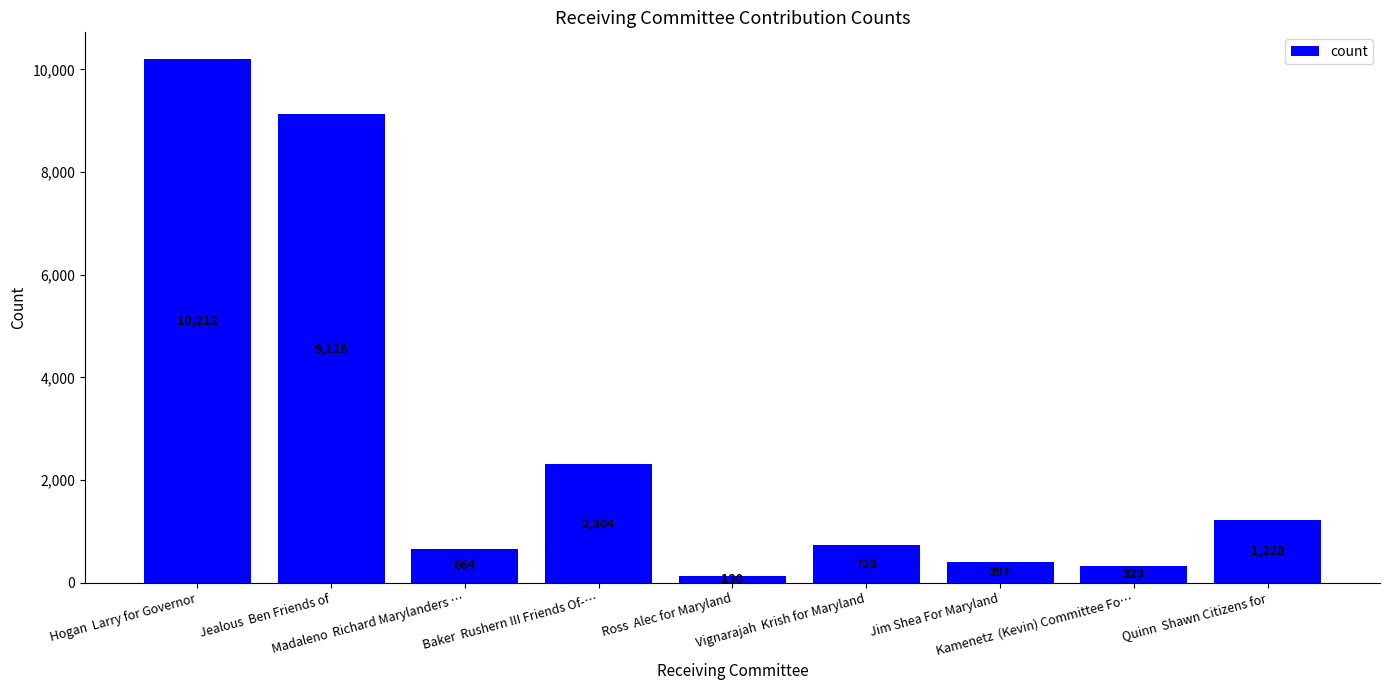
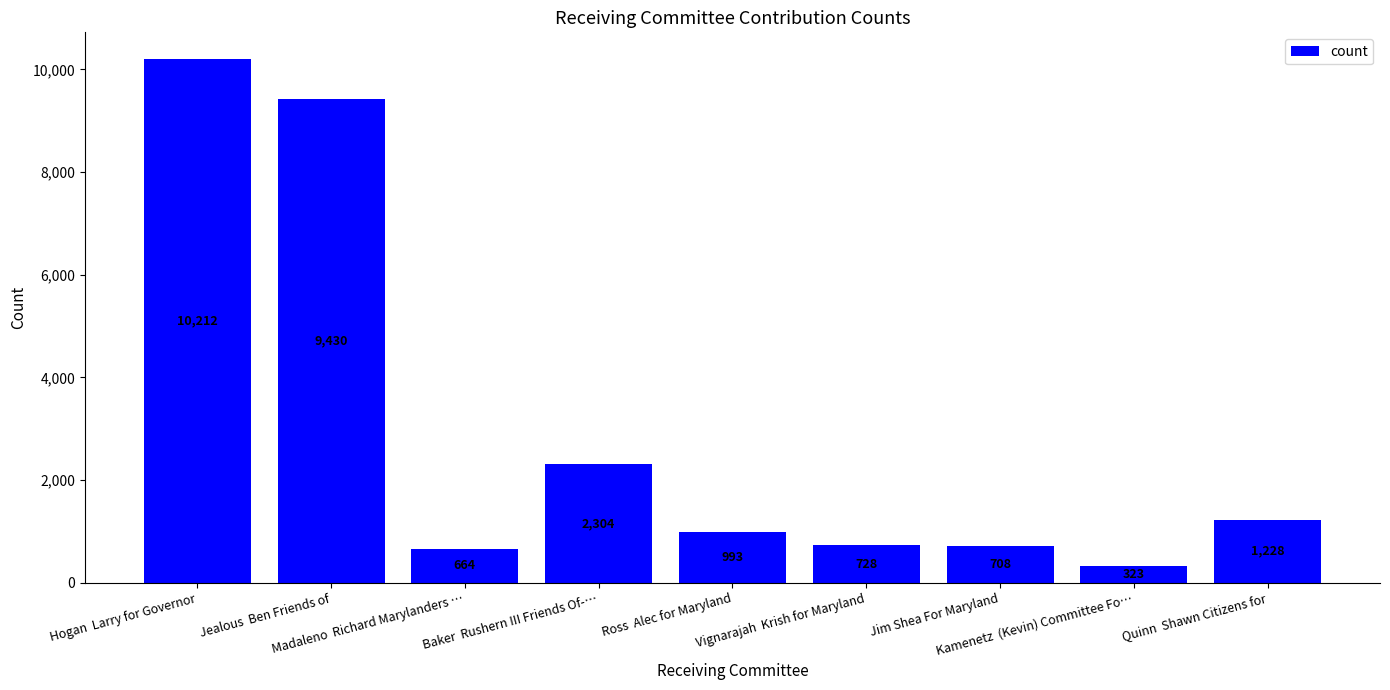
  {
    "Hogan Larry for Governor": "10,212",
-   "Jealous Ben Friends of": "9,128",
+   "Jealous Ben Friends of": "9,430",
    "Madaleno Richard Marylanders …": "664",
    "Baker Rushern III Friends Of-…": "2,304",
-   "Ross Alec for Maryland": "130",
+   "Ross Alec for Maryland": "993",
    "Vignarajah Krish for Maryland": "728",
-   "Jim Shea For Maryland": "397",
+   "Jim Shea For Maryland": "708",
    "Kamenetz (Kevin) Committee Fo…": "323",
    "Quinn Shawn Citizens for": "1,228"
  }
